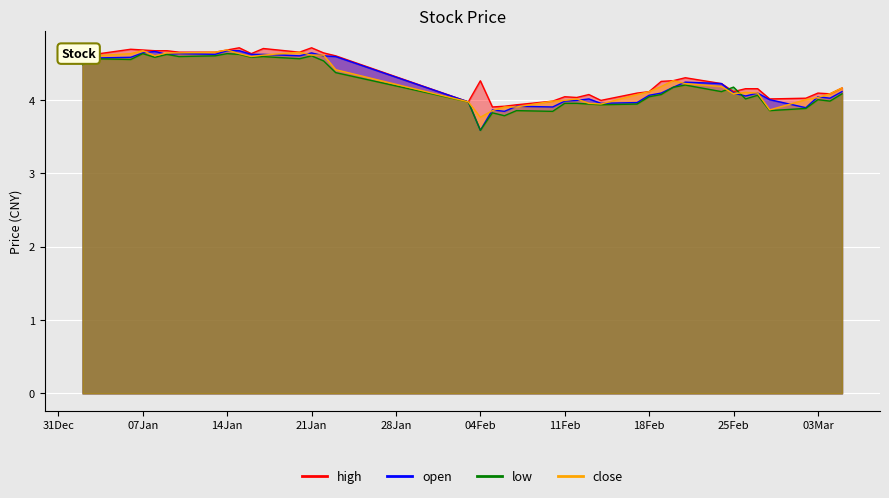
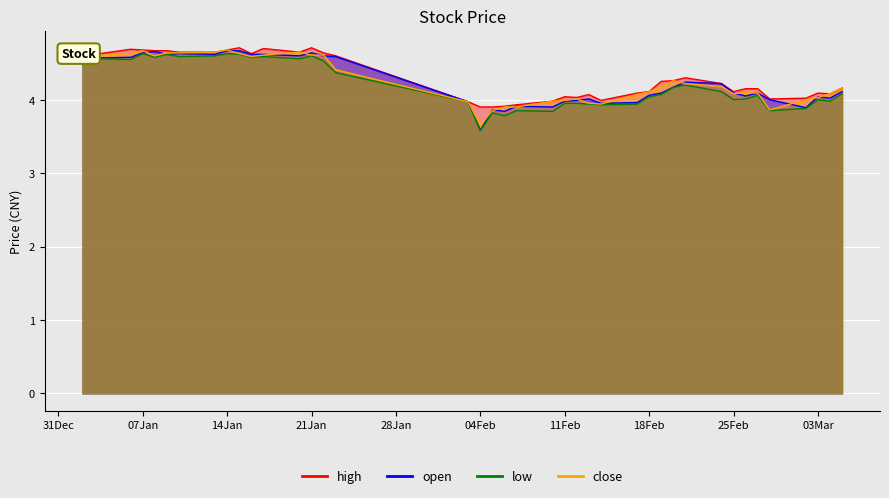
  {
    "high": {
      "21Jan": 4.7,
-     "04Feb": 4.3,
+     "04Feb": 3.9,
      "11Feb": 4.0,
      "03Mar": 4.1
    },
    "low": {
      "14Jan": 4.6,
-     "25Feb": 4.2
+     "25Feb": 4.0
    },
    "close": {
-     "04Feb": 3.8
+     "04Feb": 3.7
    }
  }
